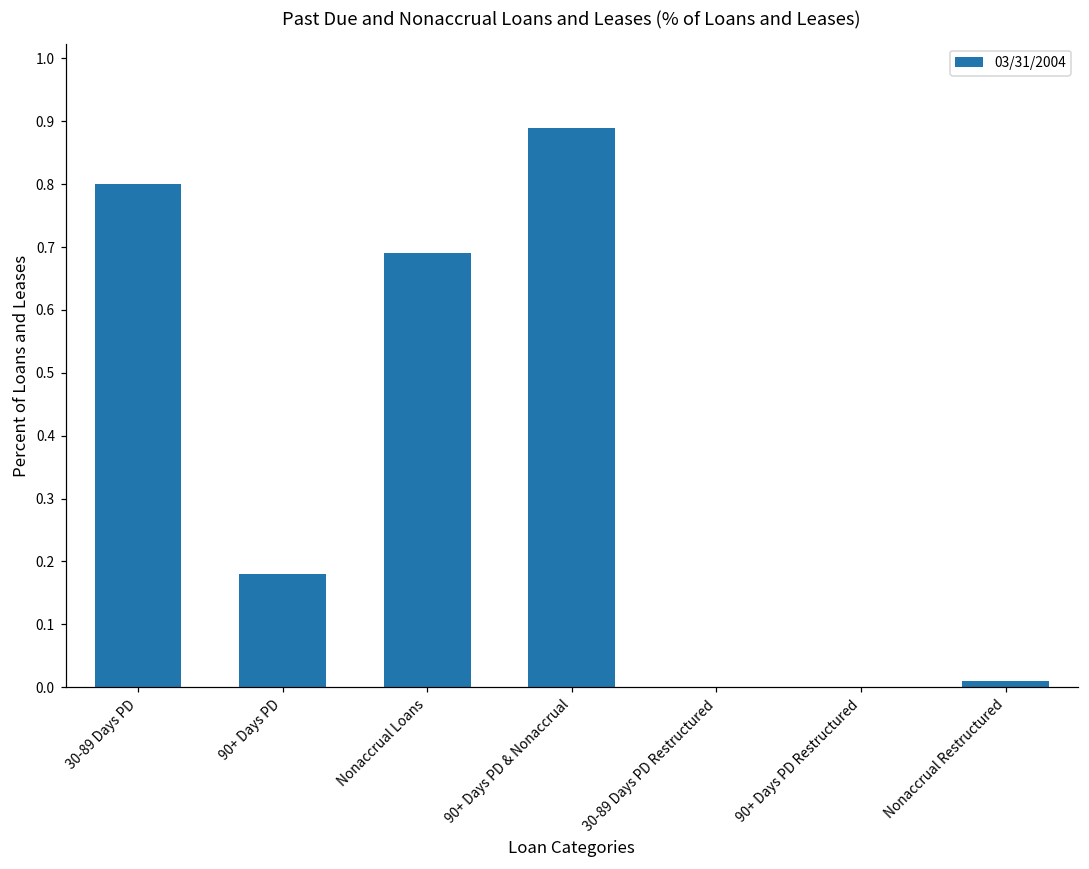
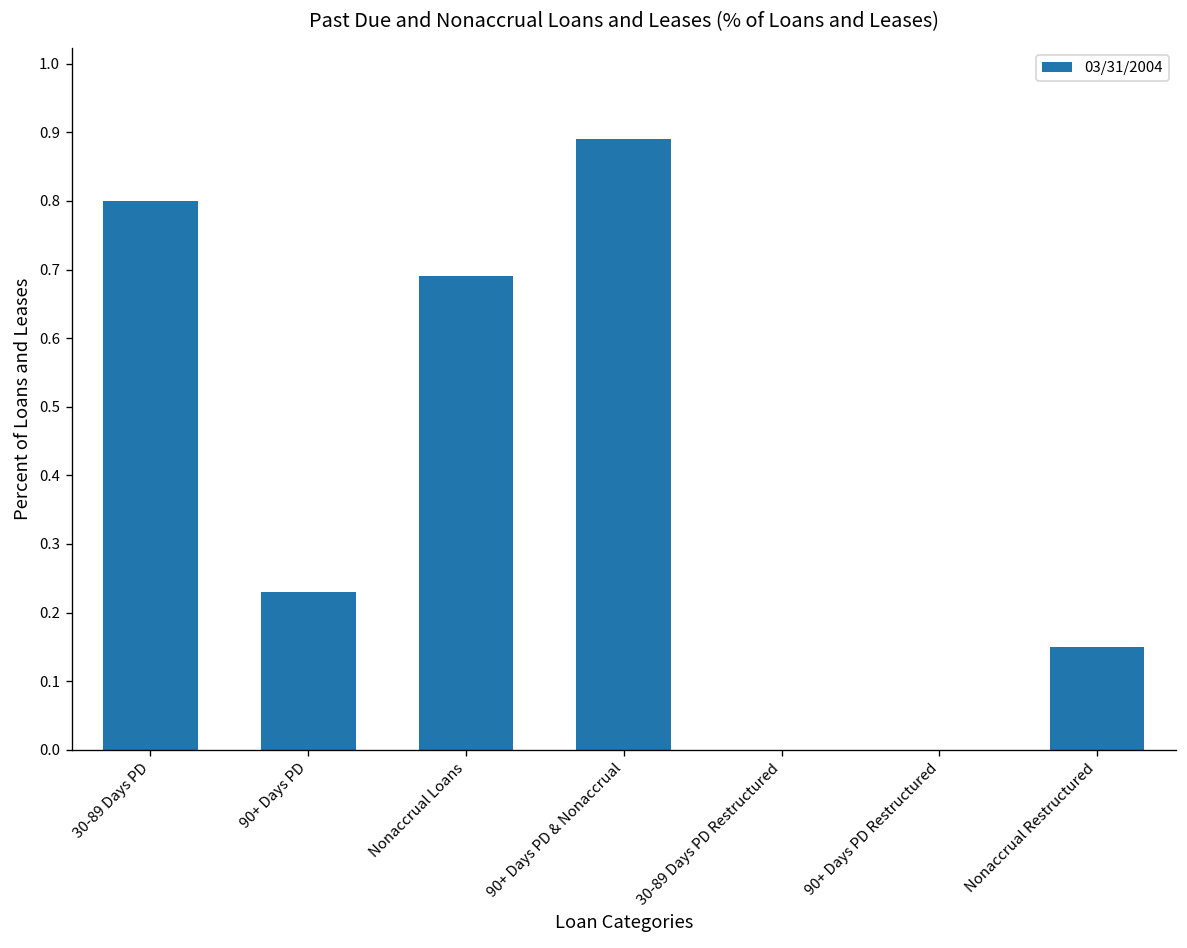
  {
    "30-89 Days PD": 0.80,
-   "90+ Days PD": 0.18,
+   "90+ Days PD": 0.23,
    "Nonaccrual Loans": 0.69,
    "90+ Days PD & Nonaccrual": 0.89,
    "30-89 Days PD Restructured": 0.00,
    "90+ Days PD Restructured": 0.00,
-   "Nonaccrual Restructured": 0.01
+   "Nonaccrual Restructured": 0.15
  }
